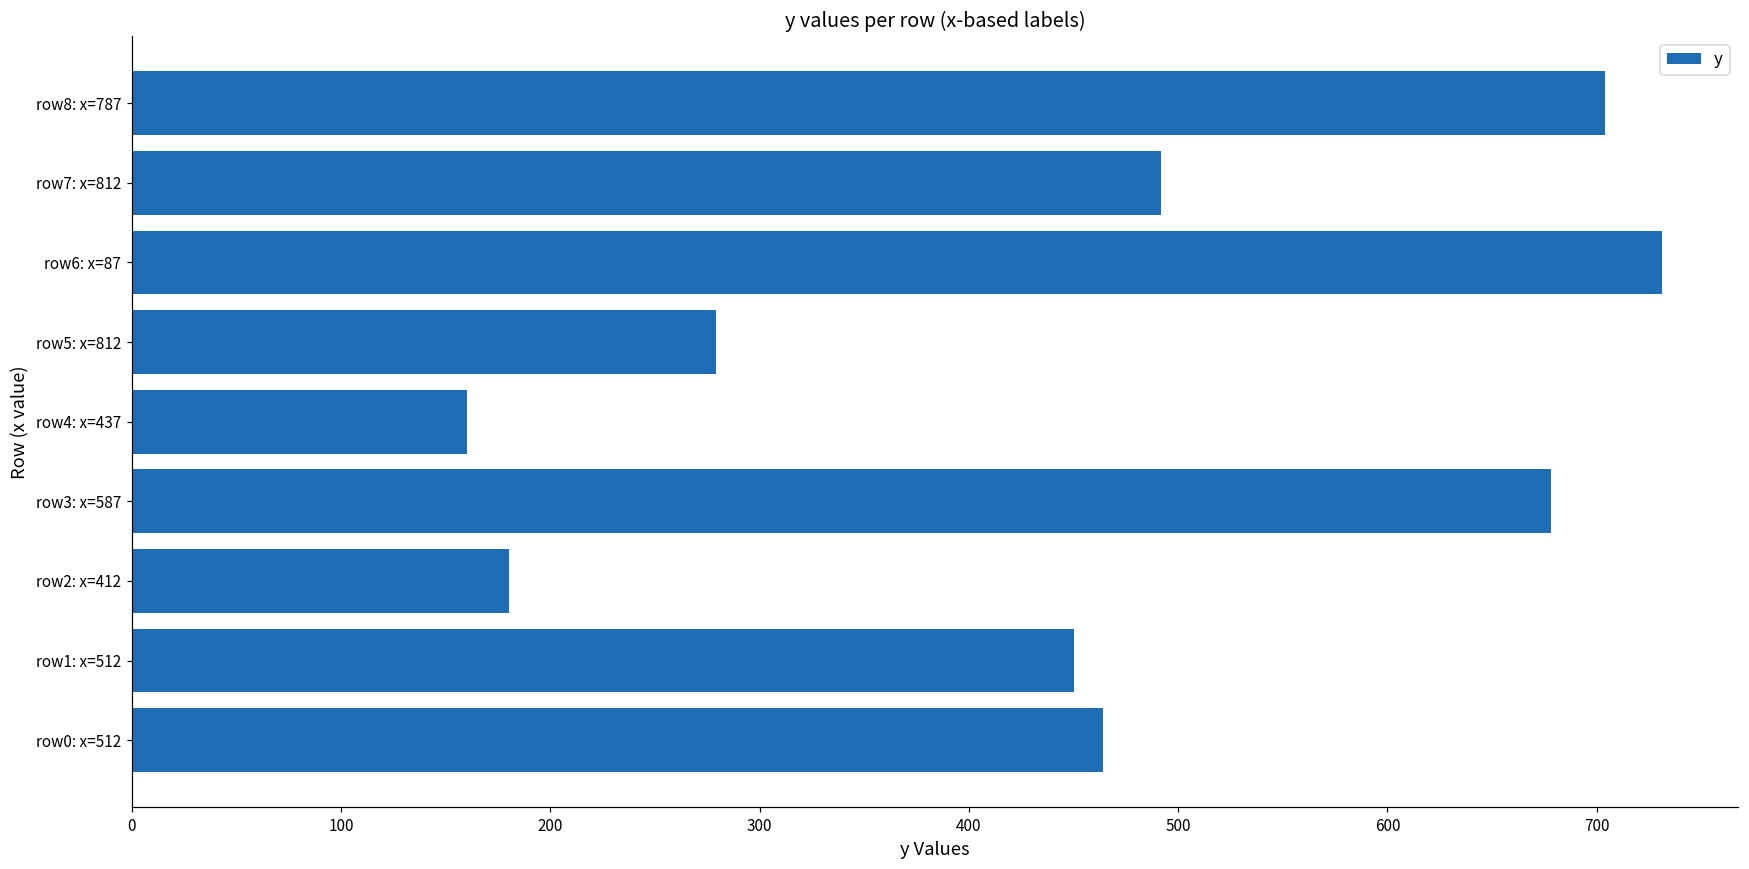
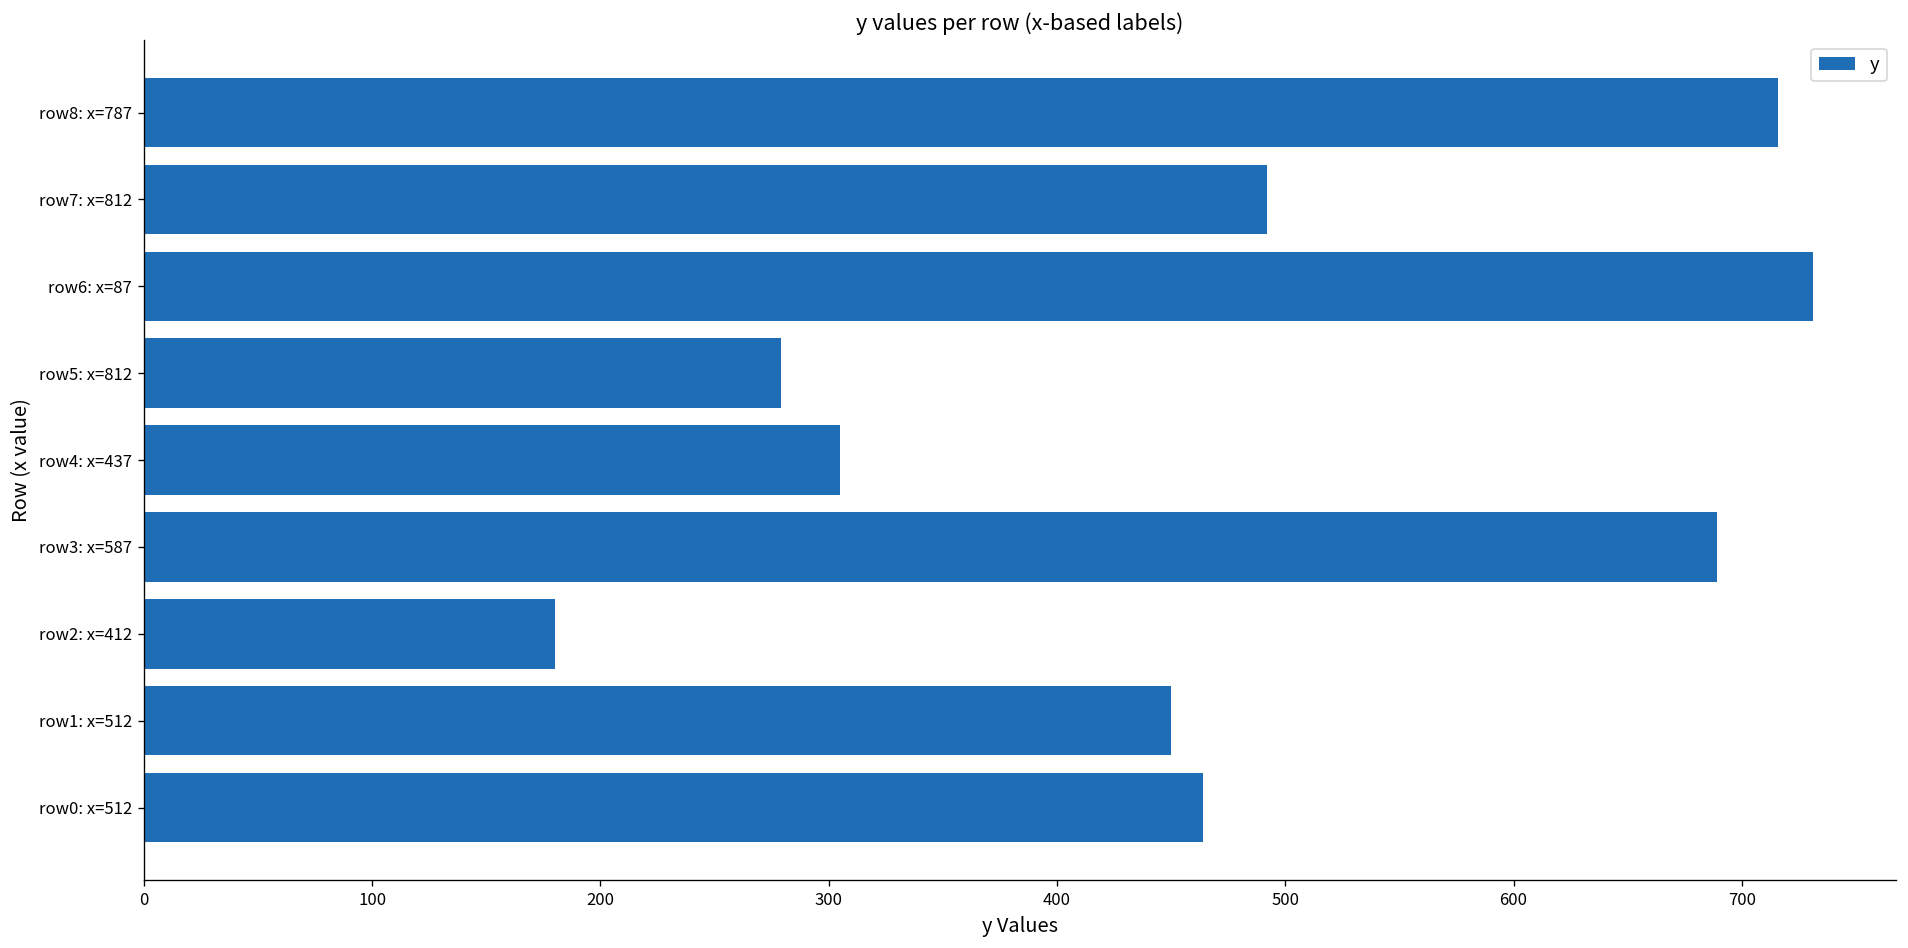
  {
-   "row8: x=787": 704,
+   "row8: x=787": 716,
    "row7: x=812": 492,
    "row6: x=87": 731,
    "row5: x=812": 279,
-   "row4: x=437": 160,
-   "row3: x=587": 678,
+   "row4: x=437": 305,
+   "row3: x=587": 689,
    "row2: x=412": 180,
    "row1: x=512": 450,
    "row0: x=512": 464
  }
